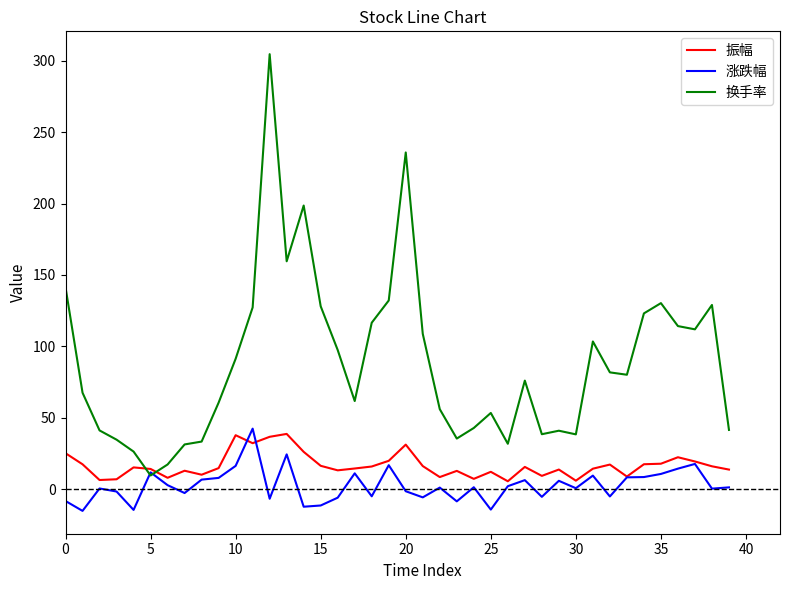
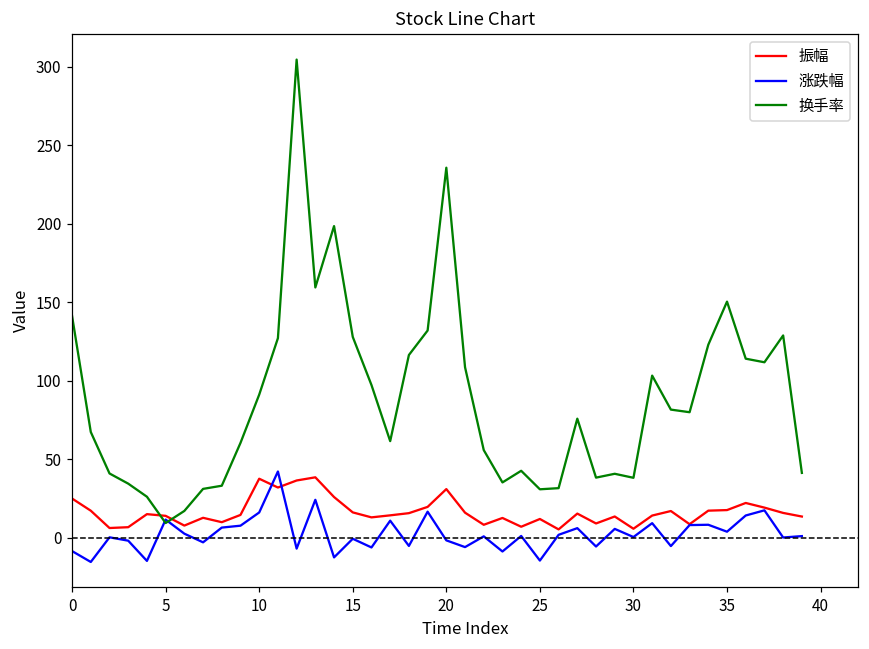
  {
    "振幅": {
      "0": 25,
      "5": 14,
      "10": 38,
      "15": 16,
      "20": 31,
      "25": 12,
      "30": 6,
      "35": 18
    },
    "涨跌幅": {
      "0": -8,
      "5": 12,
      "10": 16,
-     "15": -12,
+     "15": -1,
      "20": -2,
      "25": -14,
      "30": 1,
-     "35": 11
+     "35": 4
    },
    "换手率": {
      "0": 141,
      "5": 10,
      "10": 91,
      "15": 128,
      "20": 236,
-     "25": 53,
+     "25": 31,
      "30": 38,
-     "35": 130
+     "35": 151
    }
  }
